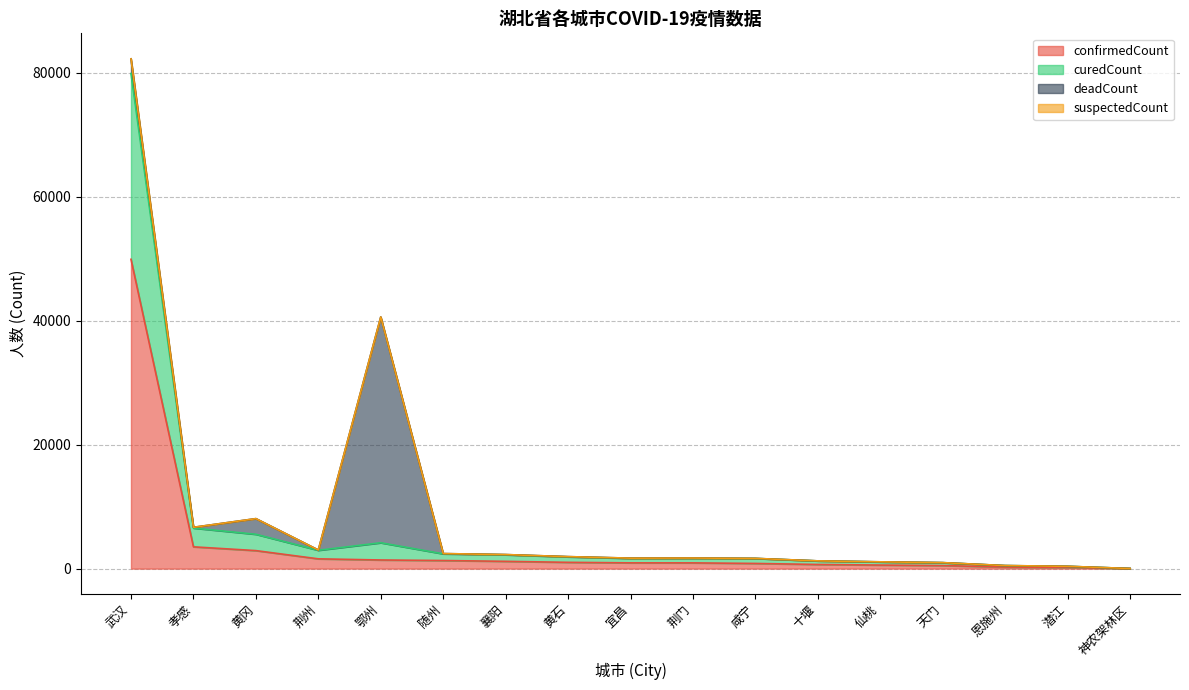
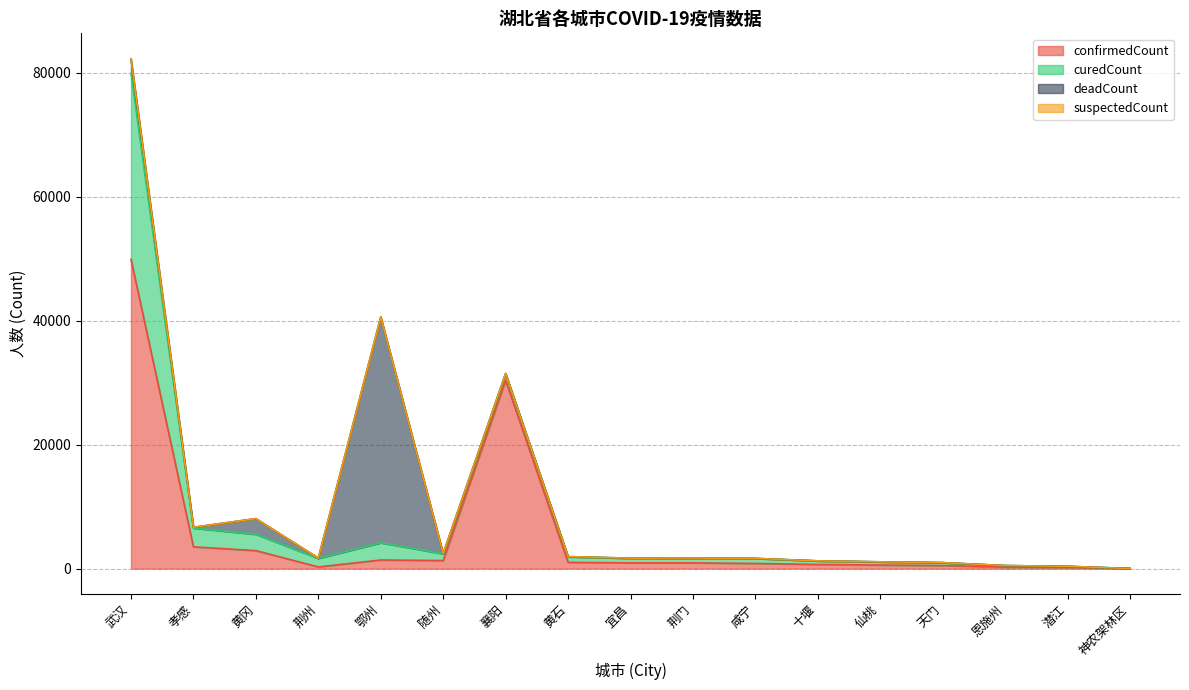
  {
    "confirmedCount": {
      "武汉": 50000,
      "孝感": 4000,
      "黄冈": 3000,
-     "荆州": 2000,
+     "荆州": 0,
      "鄂州": 1000,
      "随州": 1000,
-     "襄阳": 1000,
+     "襄阳": 30000,
      "黄石": 1000,
      "宜昌": 1000,
      "荆门": 1000,
      "咸宁": 1000,
      "十堰": 1000,
      "仙桃": 1000,
      "天门": 0
    },
    "curedCount": {
      "武汉": 30000,
      "黄冈": 3000,
      "鄂州": 3000
    }
  }
